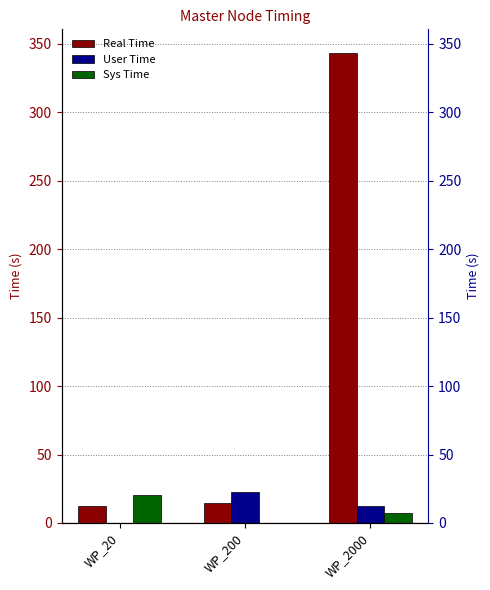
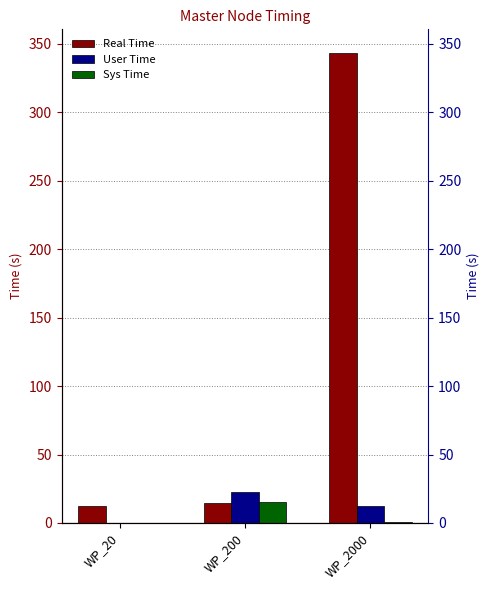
  {
    "Real Time": {
      "WP_20": 12,
      "WP_200": 15,
      "WP_2000": 343
    },
    "User Time": {
      "WP_200": 22,
      "WP_2000": 12
    },
    "Sys Time": {
-     "WP_20": 20,
-     "WP_200": 0,
-     "WP_2000": 7
+     "WP_20": 0,
+     "WP_200": 16,
+     "WP_2000": 1
    }
  }
